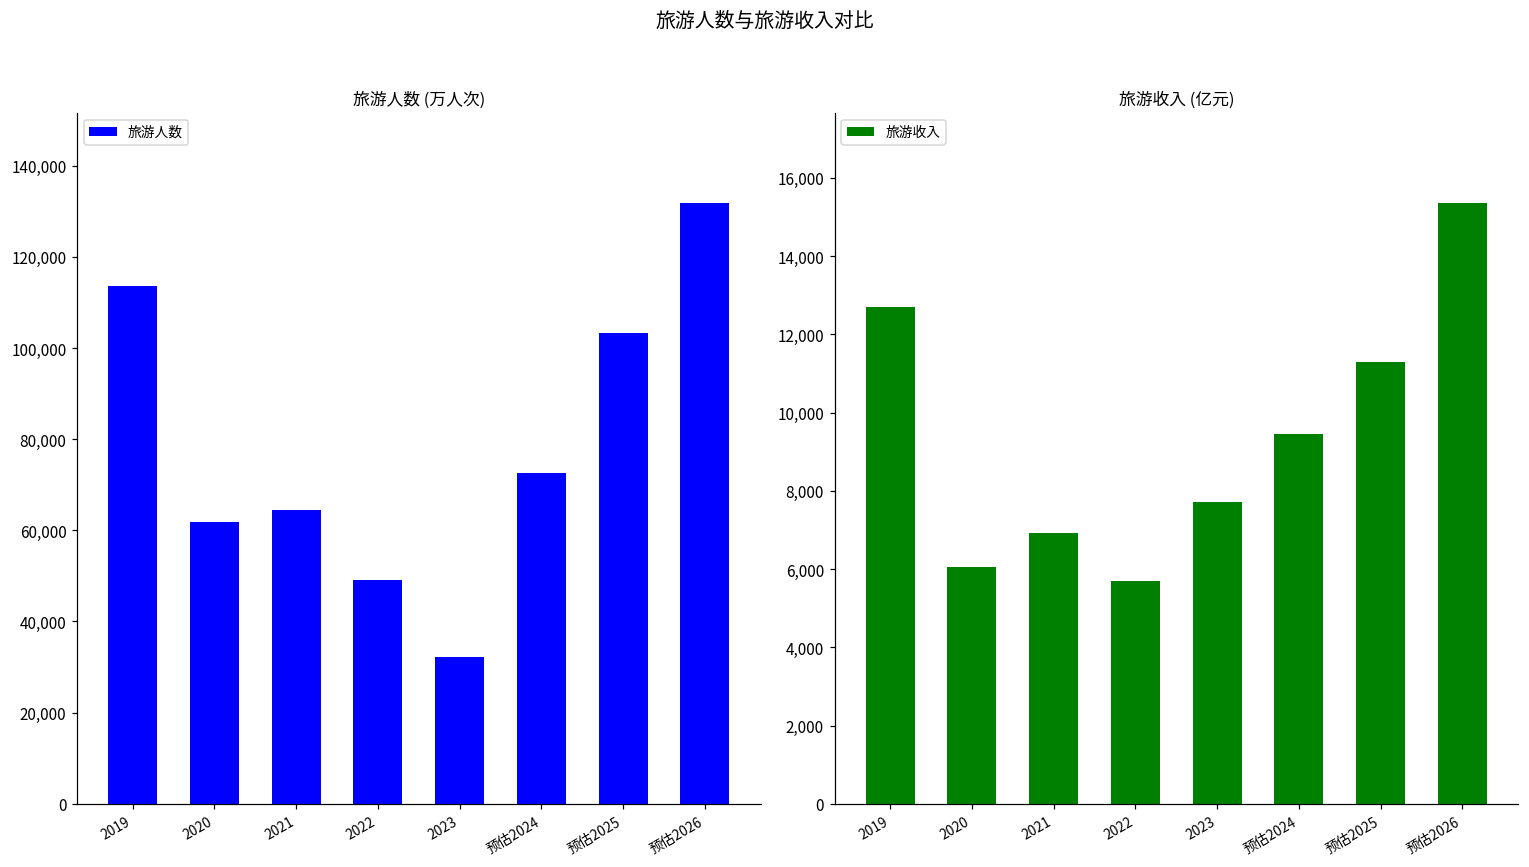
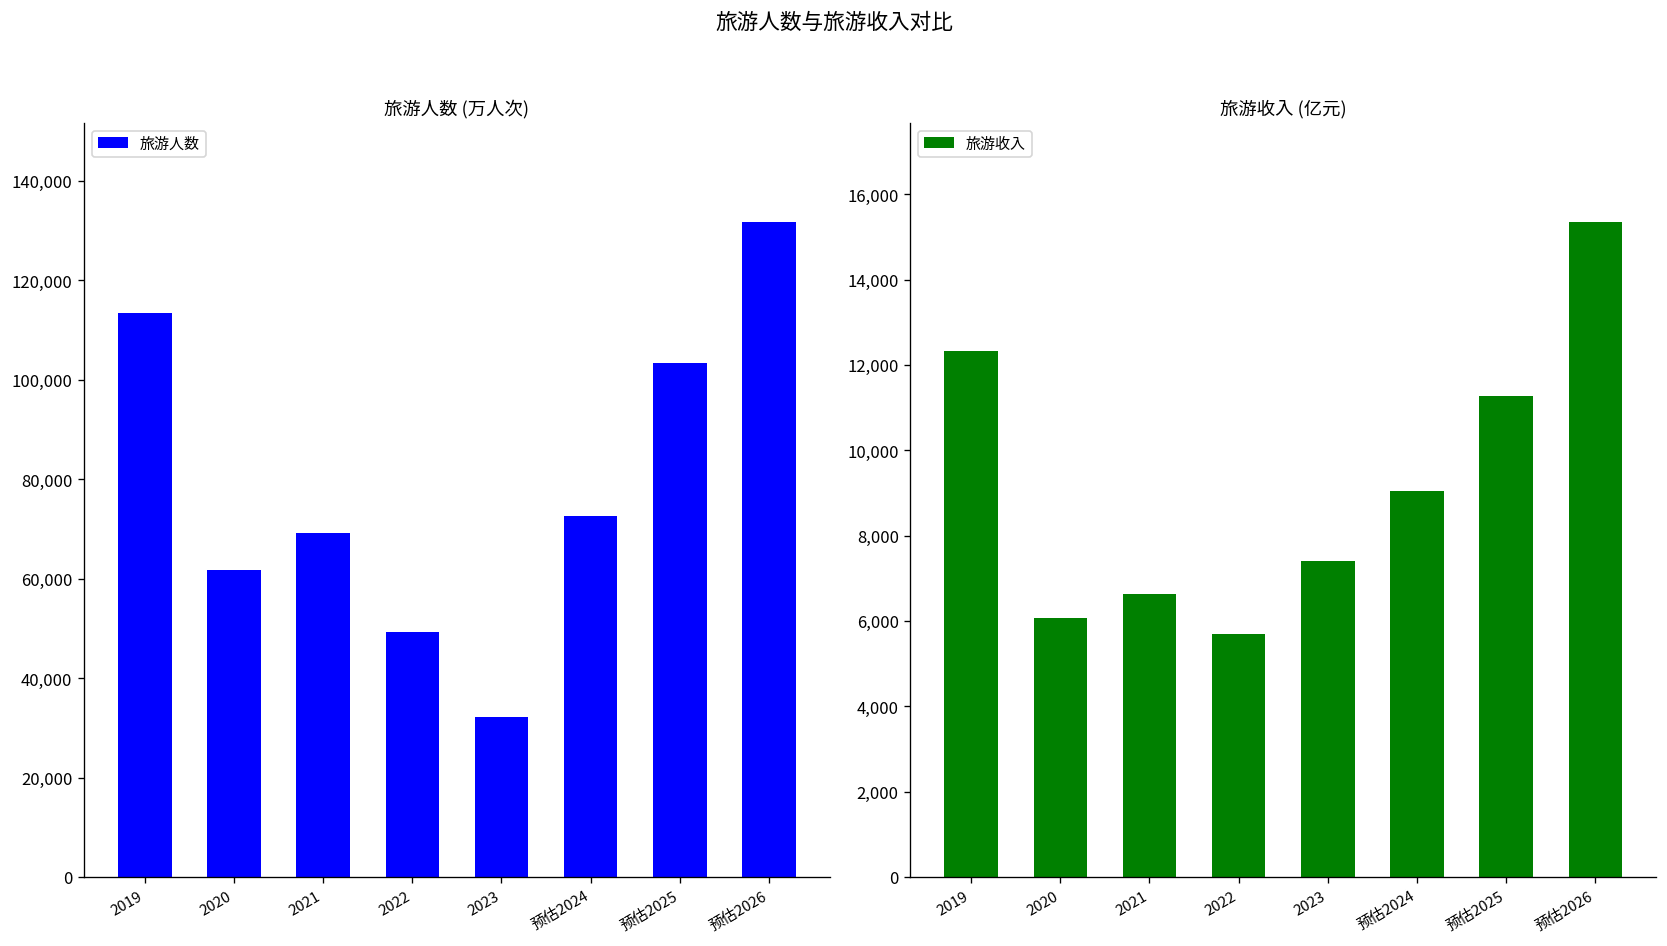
  {
    "旅游人数 (万人次)": {
      "2019": "114,000",
      "2020": "62,000",
-     "2021": "64,000",
+     "2021": "69,000",
      "2022": "49,000",
      "2023": "32,000",
      "预估2024": "73,000",
      "预估2025": "103,000",
      "预估2026": "132,000"
    },
    "旅游收入 (亿元)": {
-     "2019": "12,700",
+     "2019": "12,300",
      "2020": "6,100",
-     "2021": "6,900",
+     "2021": "6,600",
      "2022": "5,700",
-     "2023": "7,700",
-     "预估2024": "9,500",
+     "2023": "7,400",
+     "预估2024": "9,000",
      "预估2025": "11,300",
      "预估2026": "15,400"
    }
  }
